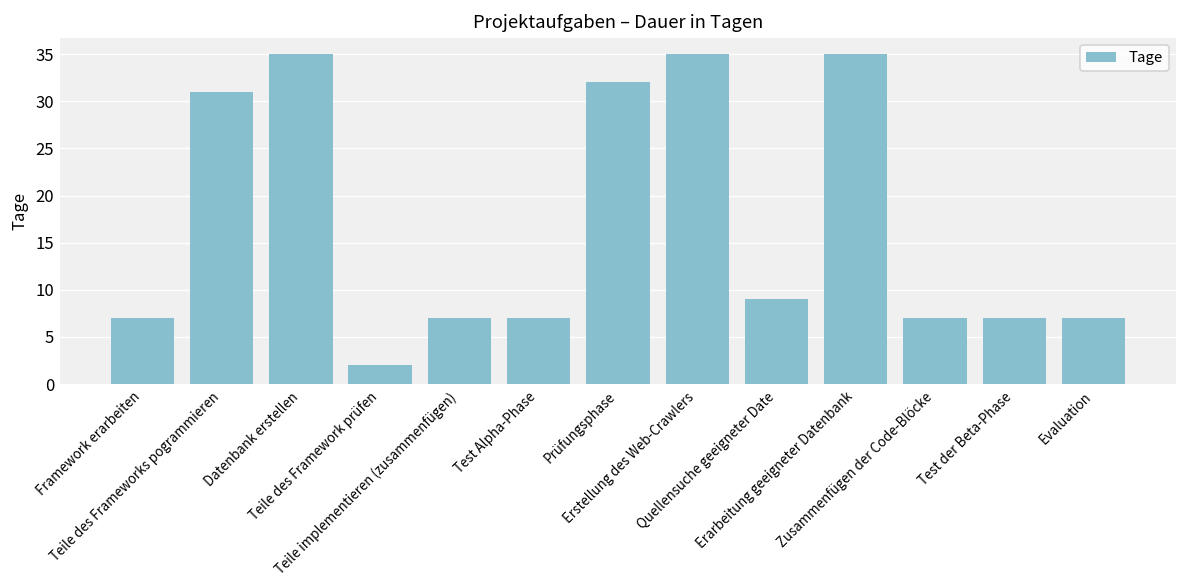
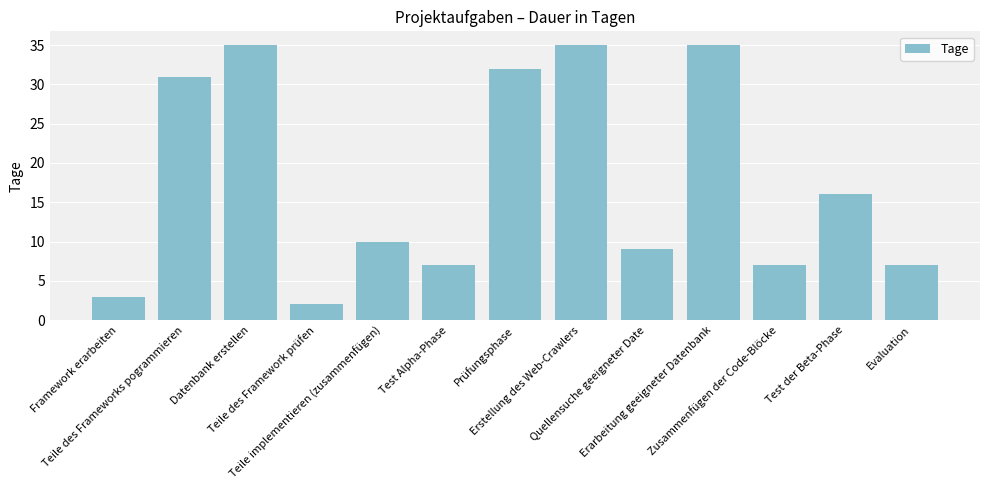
  {
-   "Framework erarbeiten": 7,
+   "Framework erarbeiten": 3,
    "Teile des Frameworks pogrammieren": 31,
    "Datenbank erstellen": 35,
    "Teile des Framework prüfen": 2,
-   "Teile implementieren (zusammenfügen)": 7,
+   "Teile implementieren (zusammenfügen)": 10,
    "Test Alpha-Phase": 7,
    "Prüfungsphase": 32,
    "Erstellung des Web-Crawlers": 35,
    "Quellensuche geeigneter Date": 9,
    "Erarbeitung geeigneter Datenbank": 35,
    "Zusammenfügen der Code-Blöcke": 7,
-   "Test der Beta-Phase": 7,
+   "Test der Beta-Phase": 16,
    "Evaluation": 7
  }
